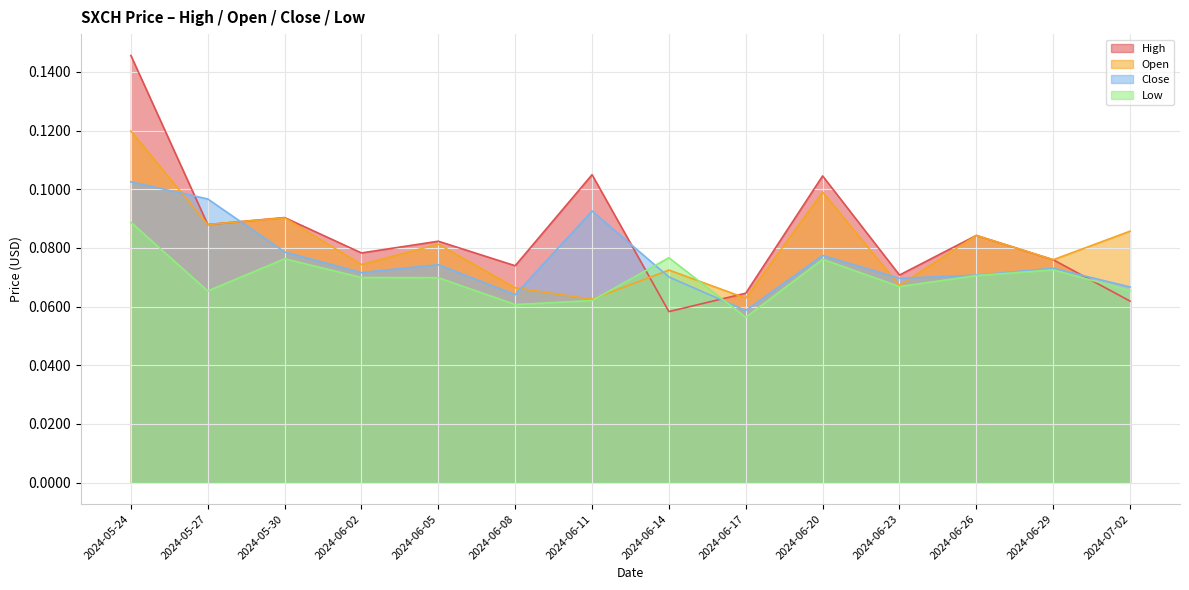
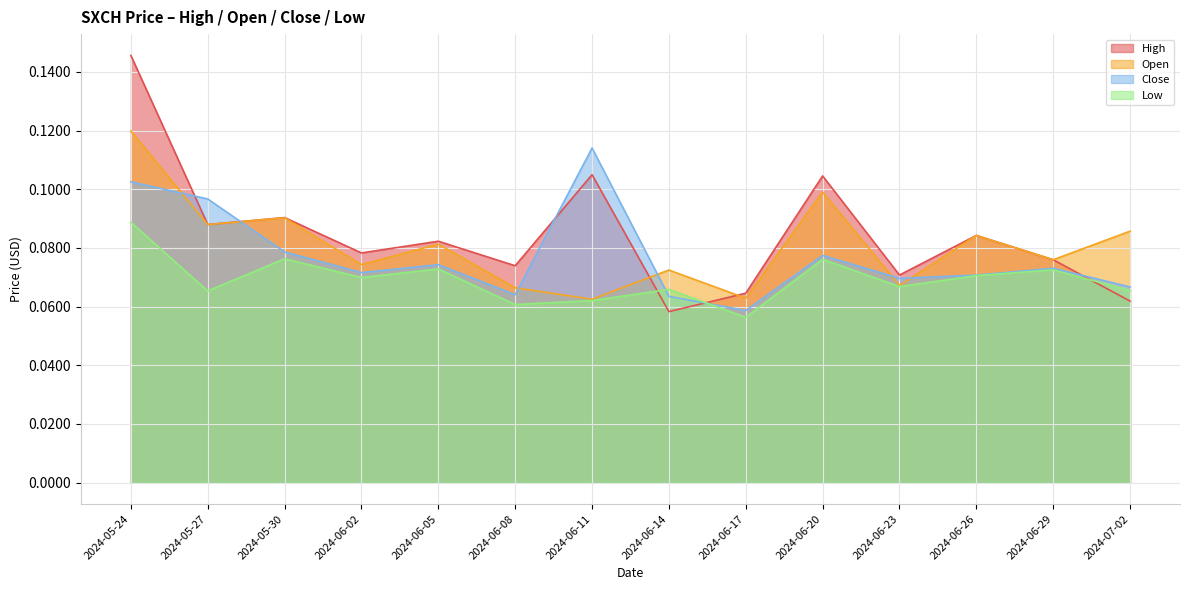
  {
    "High": {
      "2024-05-24": 0.146,
      "2024-06-02": 0.078,
      "2024-06-05": 0.082,
      "2024-06-08": 0.074,
      "2024-06-11": 0.105,
      "2024-06-14": 0.058,
      "2024-06-17": 0.065,
      "2024-06-20": 0.105,
      "2024-06-23": 0.071,
      "2024-07-02": 0.062
    },
    "Open": {
      "2024-05-24": 0.120,
      "2024-06-02": 0.074,
      "2024-06-05": 0.081,
      "2024-06-08": 0.066,
      "2024-06-14": 0.072,
      "2024-06-17": 0.063,
      "2024-06-20": 0.099,
      "2024-07-02": 0.086
    },
    "Close": {
      "2024-05-24": 0.103,
      "2024-05-27": 0.097,
      "2024-05-30": 0.079,
      "2024-06-02": 0.072,
      "2024-06-05": 0.074,
      "2024-06-08": 0.064,
-     "2024-06-11": 0.093,
-     "2024-06-14": 0.070,
+     "2024-06-11": 0.114,
+     "2024-06-14": 0.063,
      "2024-06-17": 0.059,
      "2024-06-20": 0.077,
      "2024-06-23": 0.070,
      "2024-07-02": 0.067
    },
    "Low": {
      "2024-05-24": 0.089,
      "2024-05-27": 0.065,
      "2024-05-30": 0.076,
      "2024-06-02": 0.070,
-     "2024-06-05": 0.070,
+     "2024-06-05": 0.073,
      "2024-06-08": 0.061,
-     "2024-06-14": 0.077,
+     "2024-06-14": 0.066,
      "2024-06-17": 0.056,
      "2024-06-20": 0.076,
      "2024-07-02": 0.065
    }
  }
